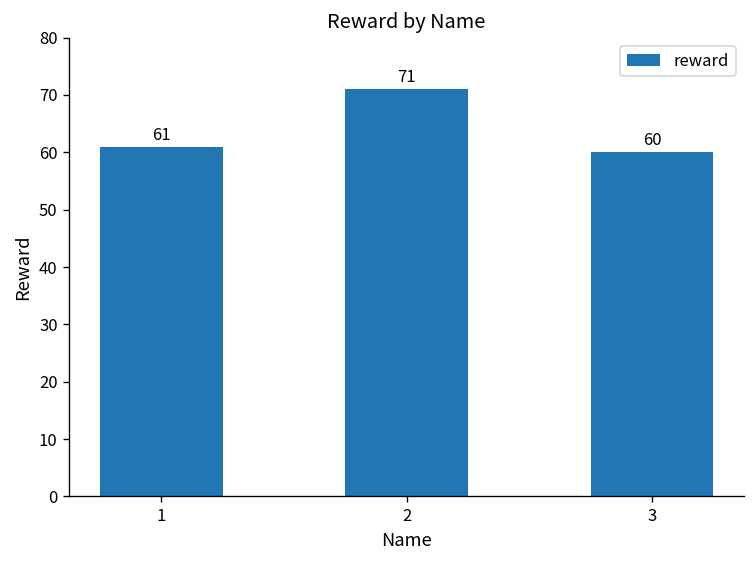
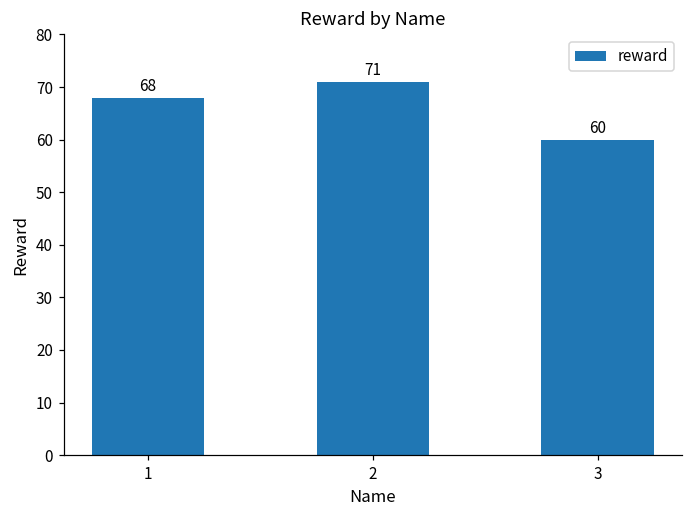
  {
-   "1": 61,
+   "1": 68,
    "2": 71,
    "3": 60
  }
